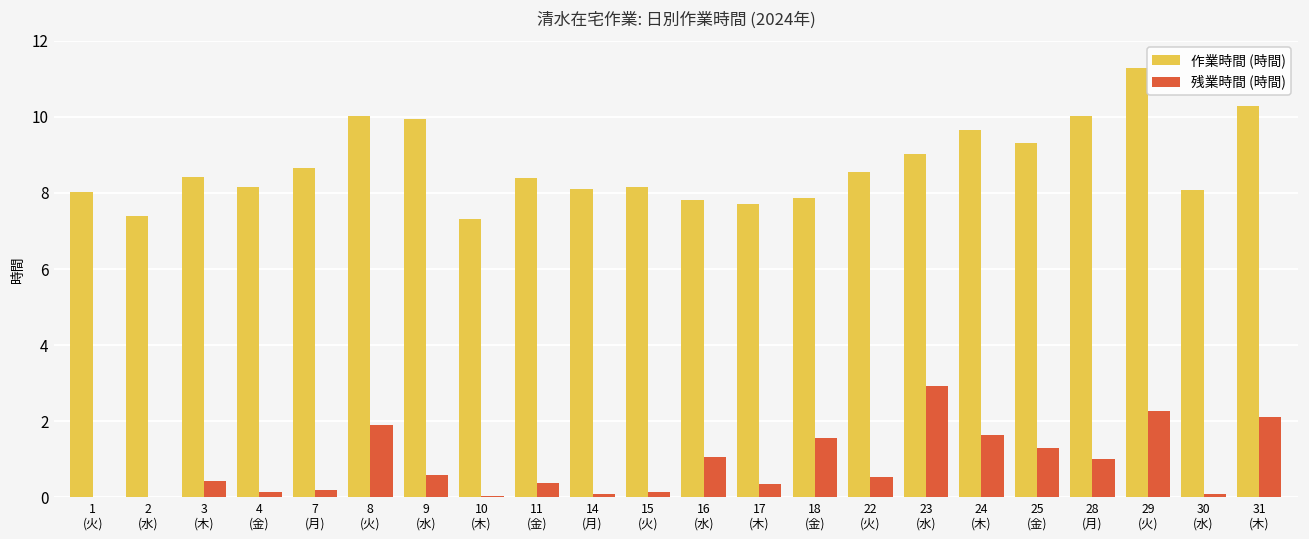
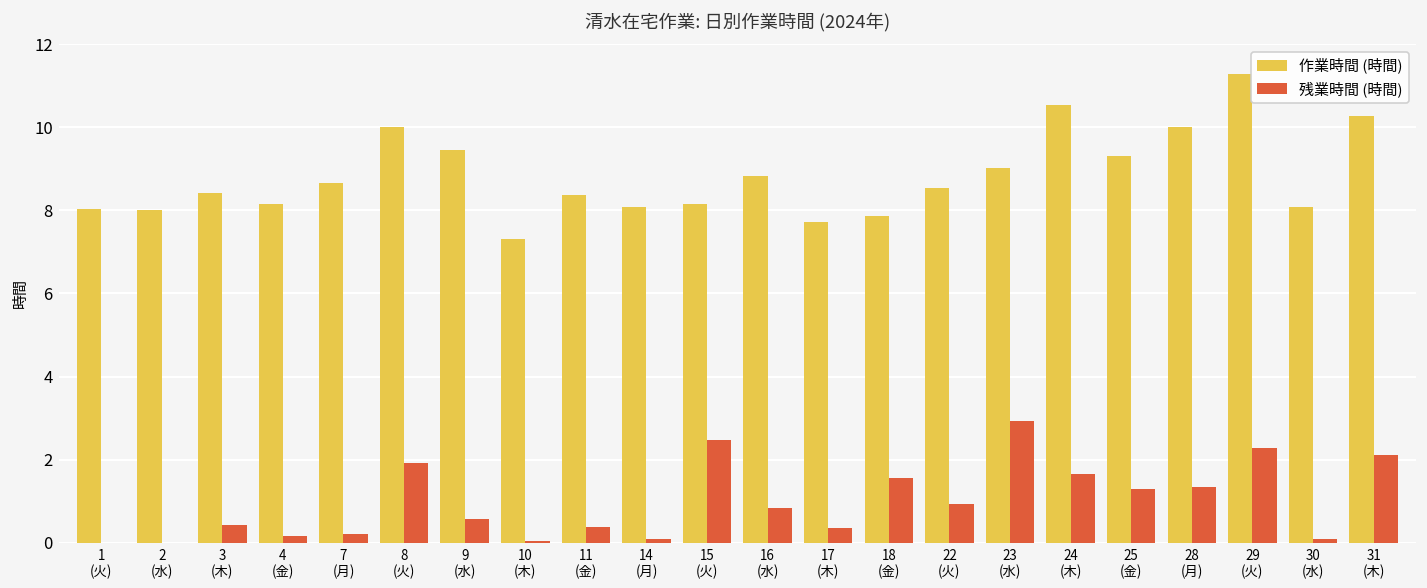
  {
    "作業時間 (時間)": {
      "1 (火)": 8.0,
-     "2 (水)": 7.4,
+     "2 (水)": 8.0,
      "3 (木)": 8.4,
      "4 (金)": 8.2,
      "7 (月)": 8.7,
      "8 (火)": 10.0,
-     "9 (水)": 10.0,
+     "9 (水)": 9.5,
      "10 (木)": 7.3,
      "11 (金)": 8.4,
      "14 (月)": 8.1,
      "15 (火)": 8.2,
-     "16 (水)": 7.8,
+     "16 (水)": 8.8,
      "17 (木)": 7.7,
      "18 (金)": 7.9,
      "22 (火)": 8.6,
      "23 (水)": 9.0,
-     "24 (木)": 9.7,
+     "24 (木)": 10.5,
      "25 (金)": 9.3,
      "28 (月)": 10.0,
      "29 (火)": 11.3,
      "30 (水)": 8.1,
      "31 (木)": 10.3
    },
    "残業時間 (時間)": {
      "1 (火)": 0.0,
      "2 (水)": 0.0,
      "3 (木)": 0.4,
      "4 (金)": 0.2,
      "7 (月)": 0.2,
      "8 (火)": 1.9,
      "9 (水)": 0.6,
      "11 (金)": 0.4,
      "14 (月)": 0.1,
-     "15 (火)": 0.2,
-     "16 (水)": 1.1,
+     "15 (火)": 2.5,
+     "16 (水)": 0.8,
      "17 (木)": 0.4,
      "18 (金)": 1.6,
-     "22 (火)": 0.6,
+     "22 (火)": 0.9,
      "23 (水)": 2.9,
      "24 (木)": 1.7,
      "25 (金)": 1.3,
-     "28 (月)": 1.0,
+     "28 (月)": 1.4,
      "29 (火)": 2.3,
      "30 (水)": 0.1,
      "31 (木)": 2.1
    }
  }
